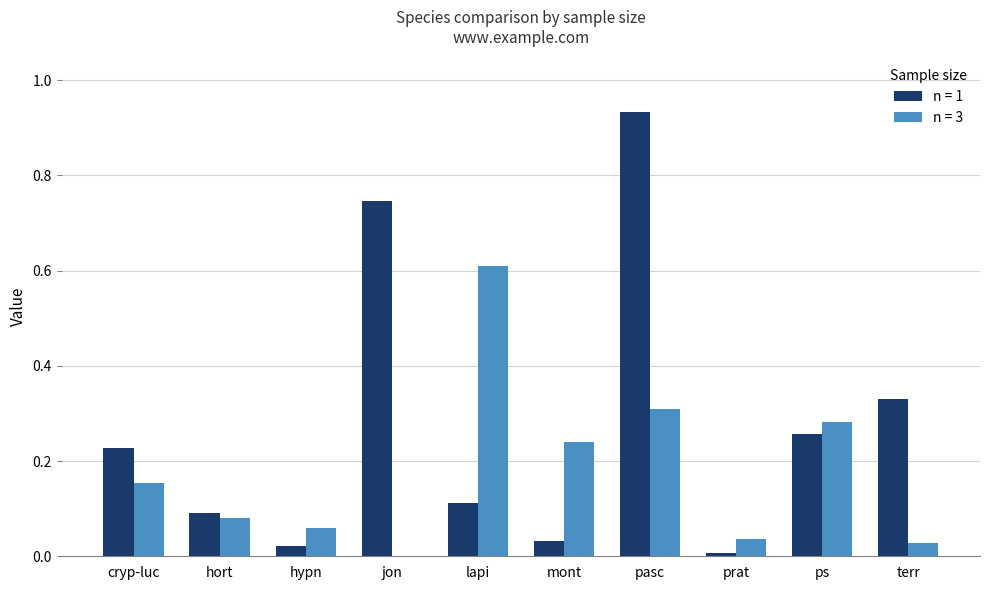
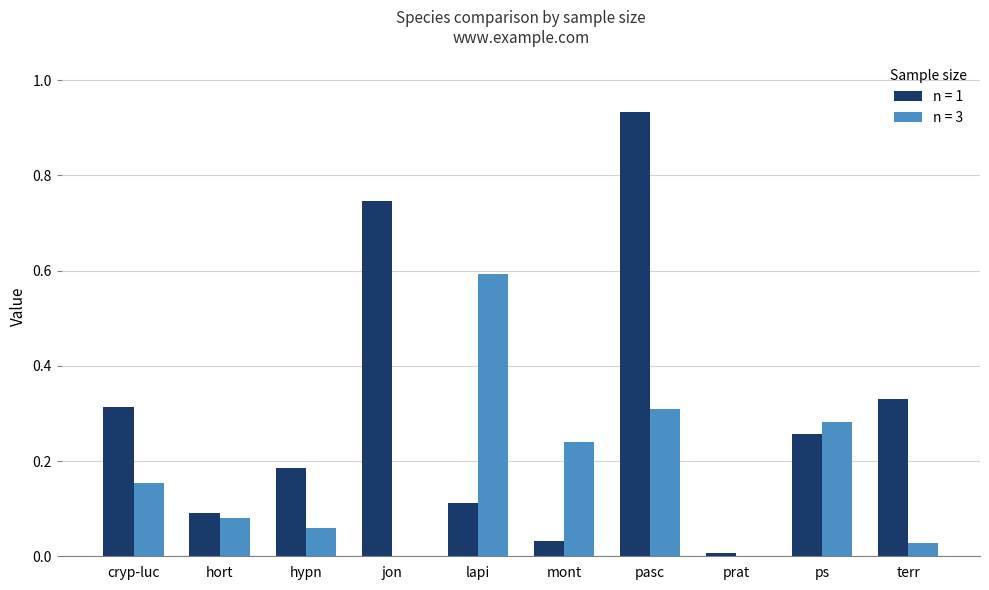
  {
    "n = 1": {
-     "cryp-luc": 0.23,
+     "cryp-luc": 0.31,
      "hort": 0.09,
-     "hypn": 0.02,
+     "hypn": 0.19,
      "jon": 0.75,
      "lapi": 0.11,
      "mont": 0.03,
      "pasc": 0.93,
      "prat": 0.01,
      "ps": 0.26,
      "terr": 0.33
    },
    "n = 3": {
      "cryp-luc": 0.15,
      "hort": 0.08,
      "hypn": 0.06,
      "jon": 0.00,
-     "lapi": 0.61,
+     "lapi": 0.59,
      "mont": 0.24,
      "pasc": 0.31,
-     "prat": 0.04,
+     "prat": 0.00,
      "ps": 0.28,
      "terr": 0.03
    }
  }
